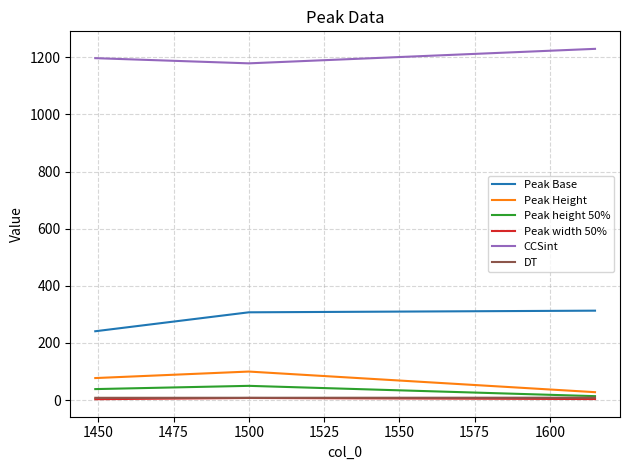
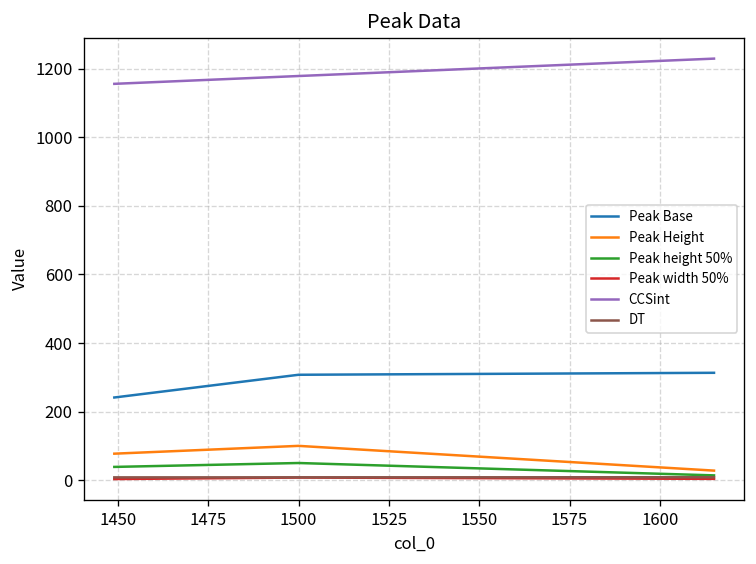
  {
    "Peak Base": {
      "1450": 240,
      "1500": 310
    },
    "Peak Height": {
      "1450": 80,
      "1500": 100
    },
    "Peak height 50%": {
      "1450": 40,
      "1500": 50
    },
    "CCSint": {
-     "1450": 1200,
+     "1450": 1160,
      "1500": 1180
    }
  }
